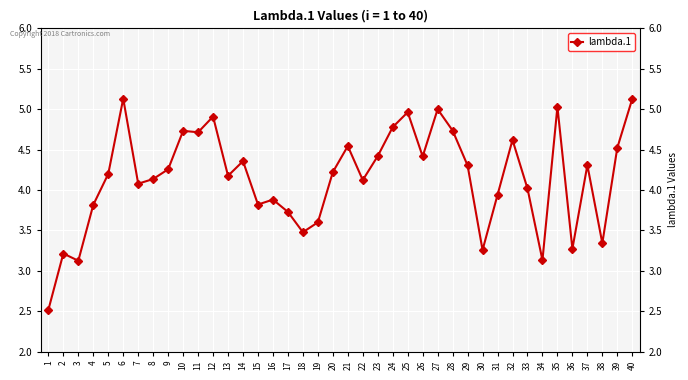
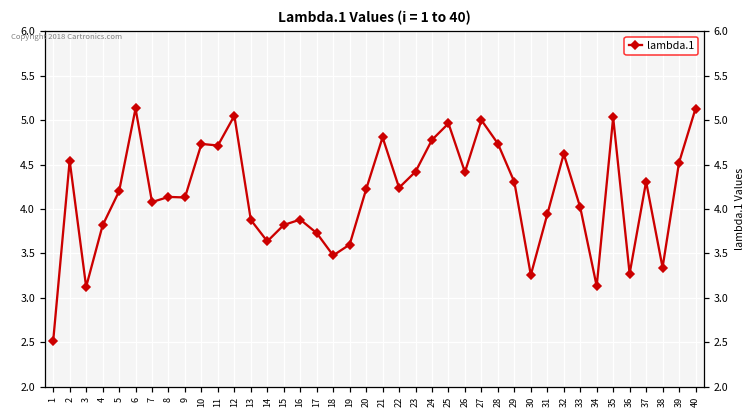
  {
    "1": 2.5,
-   "2": 3.2,
+   "2": 4.5,
    "3": 3.1,
    "4": 3.8,
    "5": 4.2,
    "6": 5.1,
    "7": 4.1,
    "8": 4.1,
-   "9": 4.3,
+   "9": 4.1,
    "10": 4.7,
    "11": 4.7,
-   "12": 4.9,
-   "13": 4.2,
-   "14": 4.4,
+   "12": 5.0,
+   "13": 3.9,
+   "14": 3.6,
    "15": 3.8,
    "16": 3.9,
    "17": 3.7,
    "18": 3.5,
    "19": 3.6,
    "20": 4.2,
-   "21": 4.5,
-   "22": 4.1,
+   "21": 4.8,
+   "22": 4.2,
    "23": 4.4,
    "24": 4.8,
    "25": 5.0,
    "26": 4.4,
    "27": 5.0,
    "28": 4.7,
    "29": 4.3,
    "30": 3.3,
    "31": 3.9,
    "32": 4.6,
    "33": 4.0,
    "34": 3.1,
    "35": 5.0,
    "36": 3.3,
    "37": 4.3,
    "38": 3.3,
    "39": 4.5,
    "40": 5.1
  }
